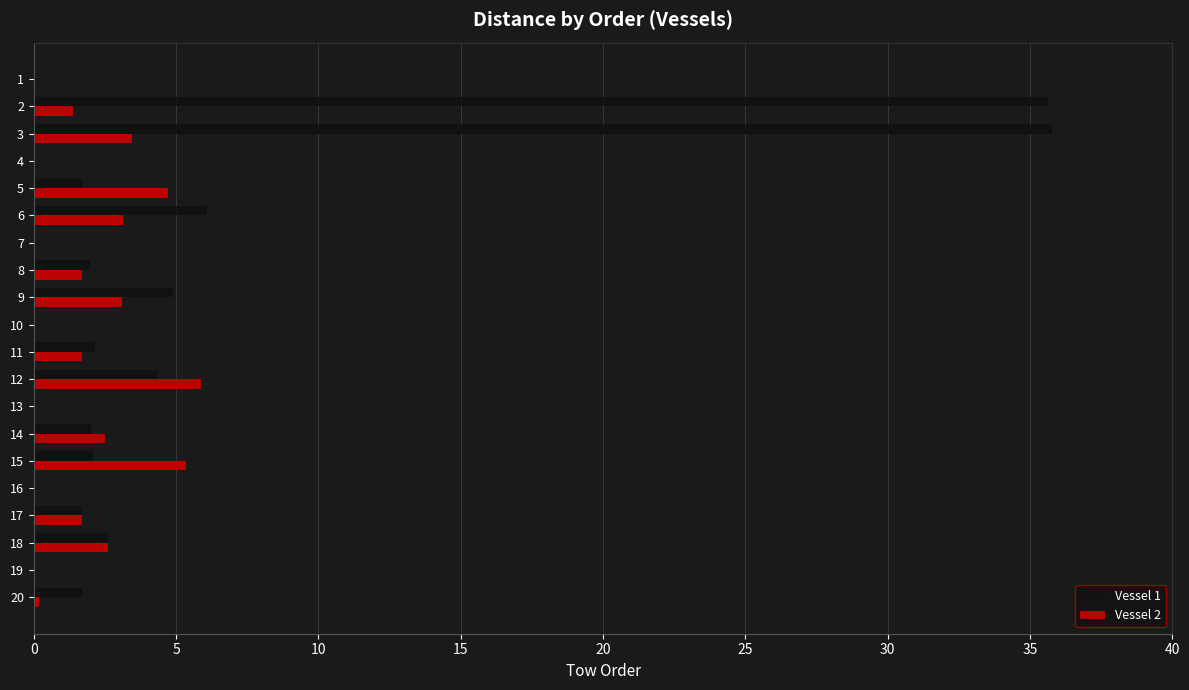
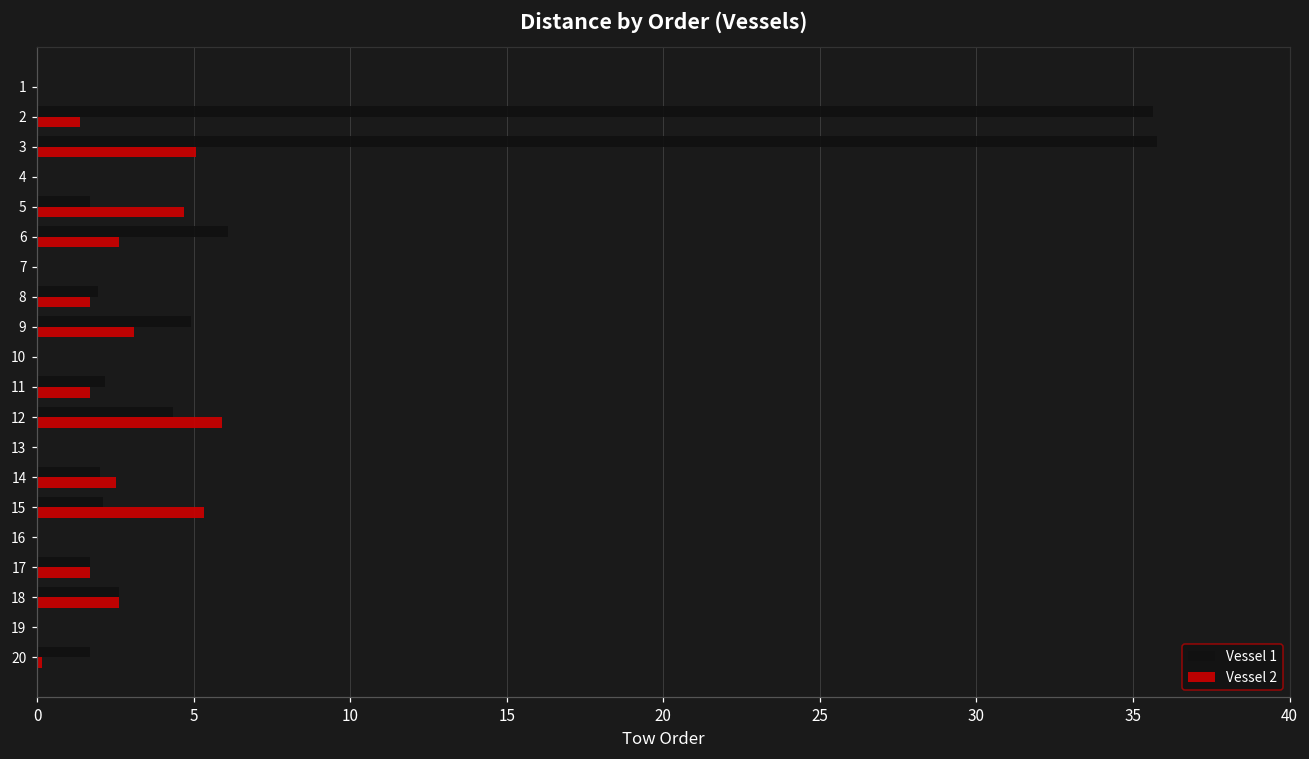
  {
    "Vessel 1": {
      "1": 0.0,
      "2": 35.6,
      "3": 35.8,
      "4": 0.0,
      "5": 1.7,
      "6": 6.1,
      "7": 0.0,
      "8": 2.0,
      "9": 4.9,
      "10": 0.0,
      "11": 2.2,
      "12": 4.4,
      "13": 0.0,
      "14": 2.0,
      "15": 2.1,
      "16": 0.0,
      "17": 1.7,
      "18": 2.6,
      "19": 0.0,
      "20": 1.7
    },
    "Vessel 2": {
      "1": 0.0,
      "2": 1.4,
-     "3": 3.4,
+     "3": 5.1,
      "4": 0.0,
      "5": 4.7,
-     "6": 3.2,
+     "6": 2.6,
      "7": 0.0,
      "8": 1.7,
      "9": 3.1,
      "10": 0.0,
      "11": 1.7,
      "12": 5.9,
      "13": 0.0,
      "14": 2.5,
      "15": 5.3,
      "16": 0.0,
      "17": 1.7,
      "18": 2.6,
      "19": 0.0,
      "20": 0.2
    }
  }
